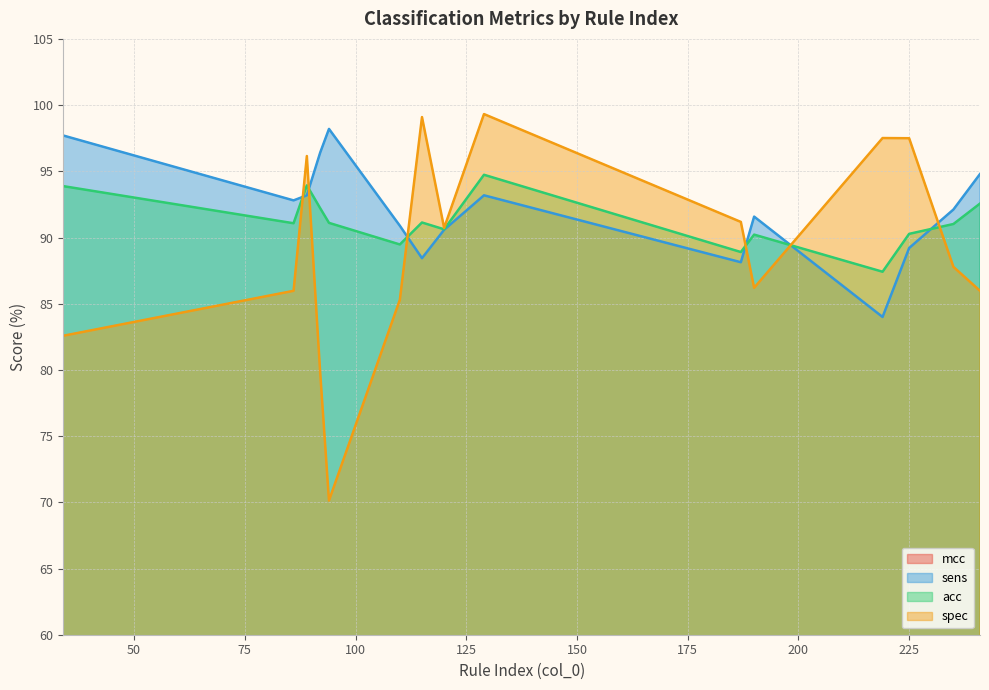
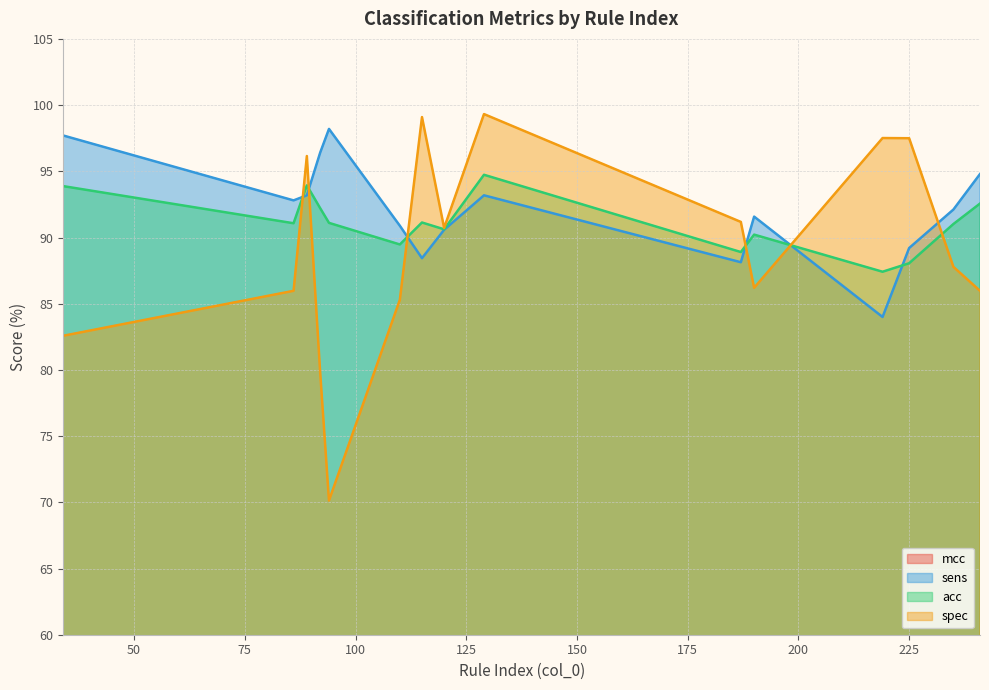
  {
    "sens": {
      "225": 89.2
    },
    "acc": {
-     "225": 90.3
+     "225": 88.1
    },
    "spec": {
      "225": 97.5
    }
  }
